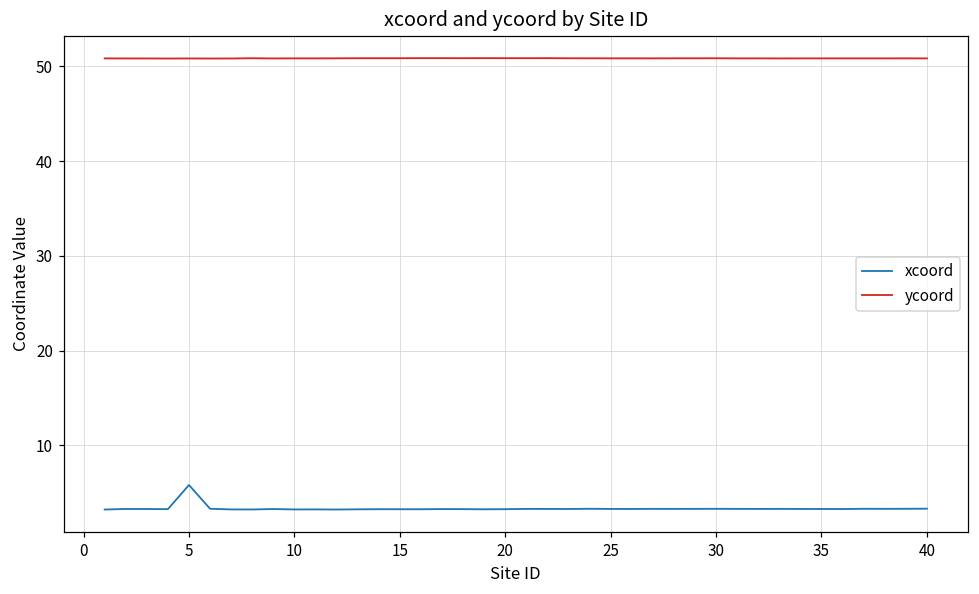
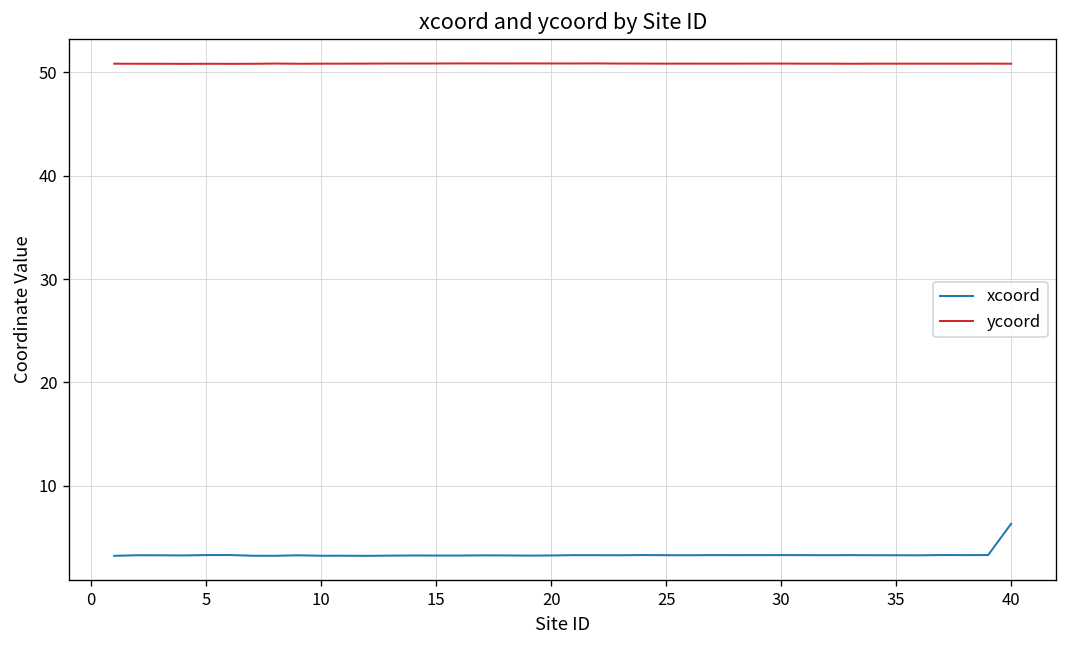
  {
    "xcoord": {
-     "5": 6,
+     "5": 3,
      "10": 3,
      "15": 3,
      "20": 3,
      "25": 3,
      "30": 3,
      "35": 3,
-     "40": 3
+     "40": 6
    },
    "ycoord": {
      "5": 51,
      "10": 51,
      "15": 51,
      "20": 51,
      "25": 51,
      "30": 51,
      "35": 51,
      "40": 51
    }
  }
